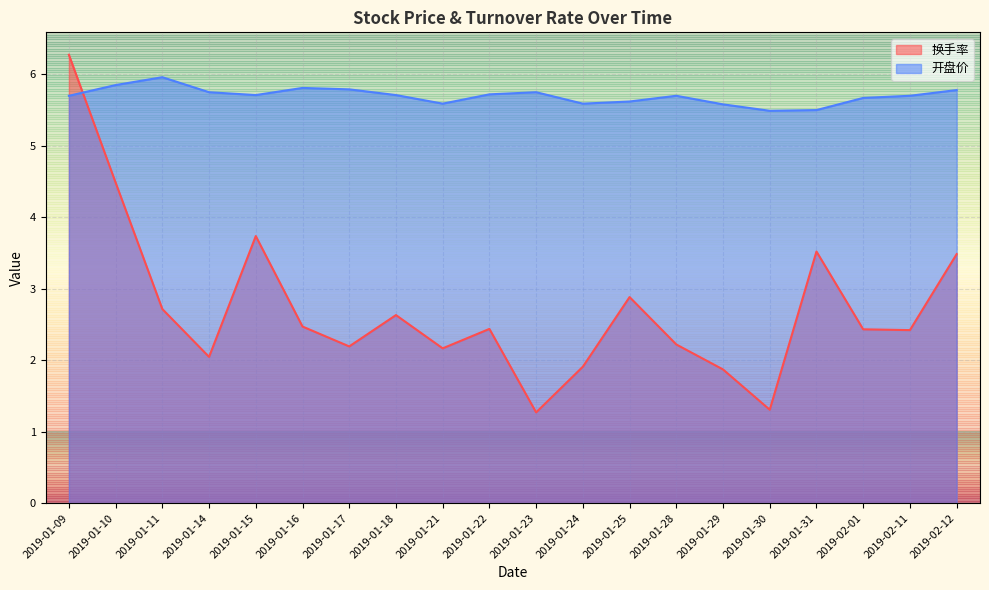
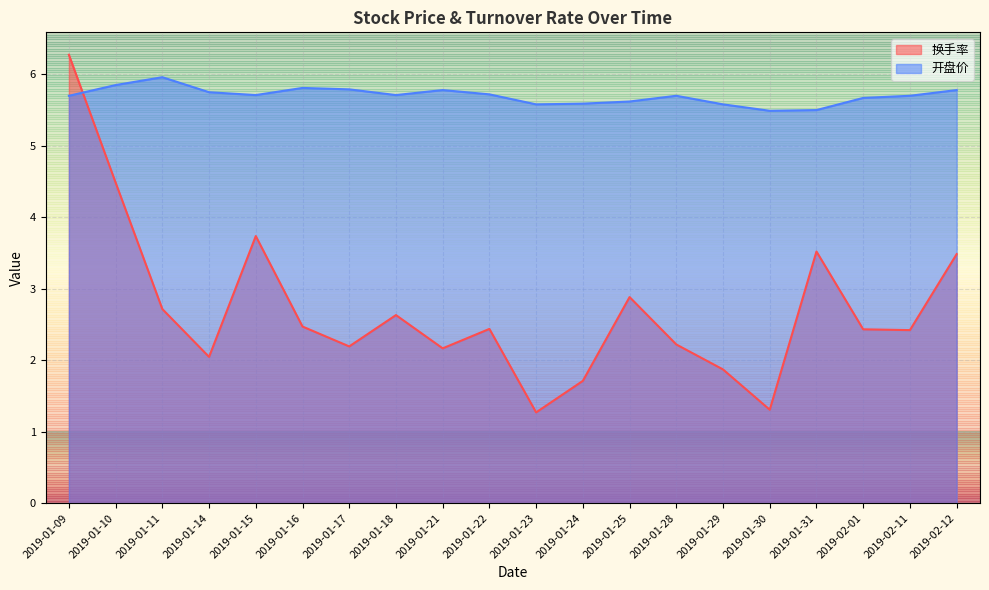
  {
    "换手率": {
      "2019-01-09": 6.3,
      "2019-01-10": 4.5,
      "2019-01-11": 2.7,
      "2019-01-14": 2.0,
      "2019-01-15": 3.7,
      "2019-01-16": 2.5,
      "2019-01-17": 2.2,
      "2019-01-18": 2.6,
      "2019-01-21": 2.2,
      "2019-01-22": 2.4,
      "2019-01-23": 1.3,
-     "2019-01-24": 1.9,
+     "2019-01-24": 1.7,
      "2019-01-25": 2.9,
      "2019-01-28": 2.2,
      "2019-01-29": 1.9,
      "2019-01-30": 1.3,
      "2019-01-31": 3.5,
      "2019-02-01": 2.4,
      "2019-02-11": 2.4,
      "2019-02-12": 3.5
    },
    "开盘价": {
      "2019-01-09": 5.7,
      "2019-01-10": 5.9,
      "2019-01-11": 6.0,
      "2019-01-14": 5.8,
      "2019-01-15": 5.7,
      "2019-01-16": 5.8,
      "2019-01-17": 5.8,
      "2019-01-18": 5.7,
-     "2019-01-21": 5.6,
+     "2019-01-21": 5.8,
      "2019-01-22": 5.7,
-     "2019-01-23": 5.8,
+     "2019-01-23": 5.6,
      "2019-01-24": 5.6,
      "2019-01-25": 5.6,
      "2019-01-28": 5.7,
      "2019-01-29": 5.6,
      "2019-01-30": 5.5,
      "2019-01-31": 5.5,
      "2019-02-01": 5.7,
      "2019-02-11": 5.7,
      "2019-02-12": 5.8
    }
  }
